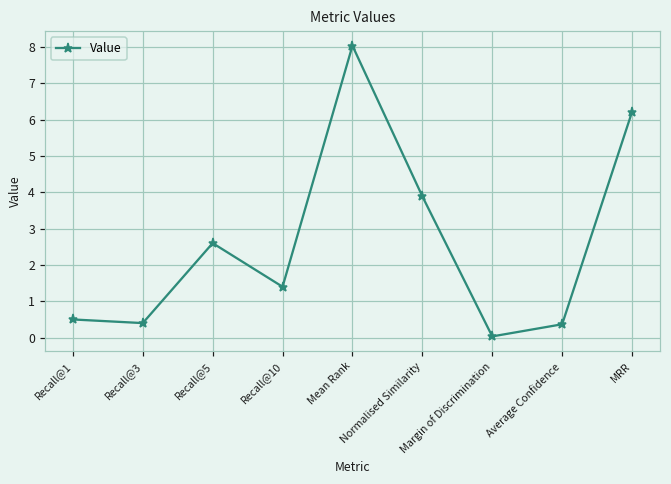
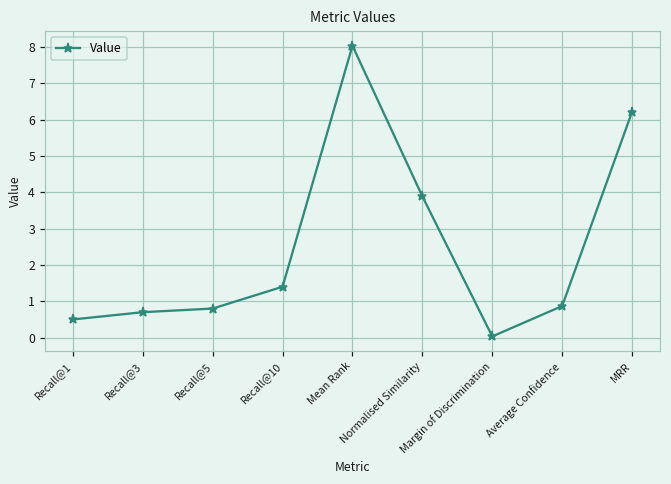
  {
    "Recall@1": 0.5,
-   "Recall@3": 0.4,
-   "Recall@5": 2.6,
+   "Recall@3": 0.7,
+   "Recall@5": 0.8,
    "Recall@10": 1.4,
    "Mean Rank": 8.0,
    "Normalised Similarity": 3.9,
    "Margin of Discrimination": 0.0,
-   "Average Confidence": 0.4,
+   "Average Confidence": 0.9,
    "MRR": 6.2
  }
